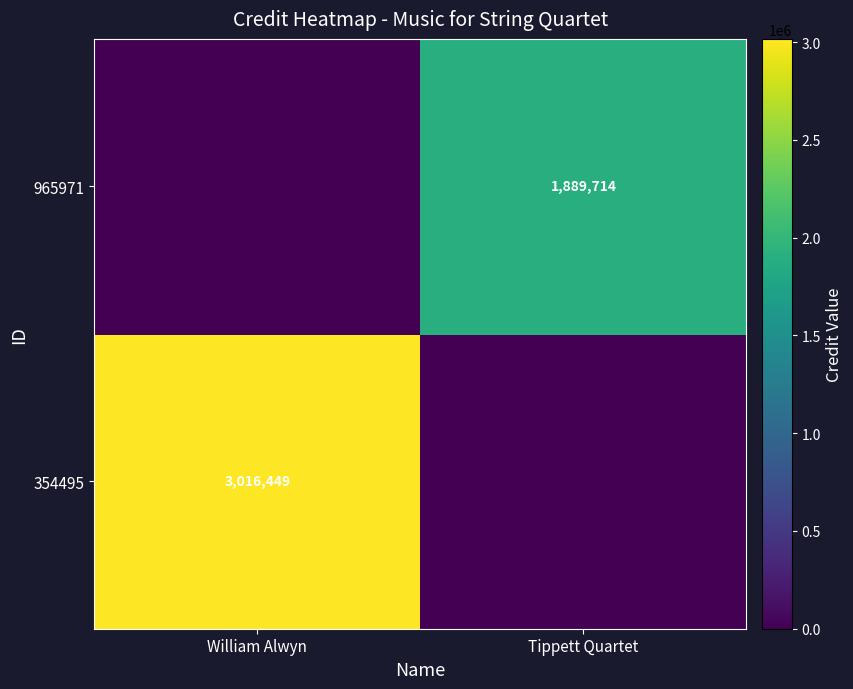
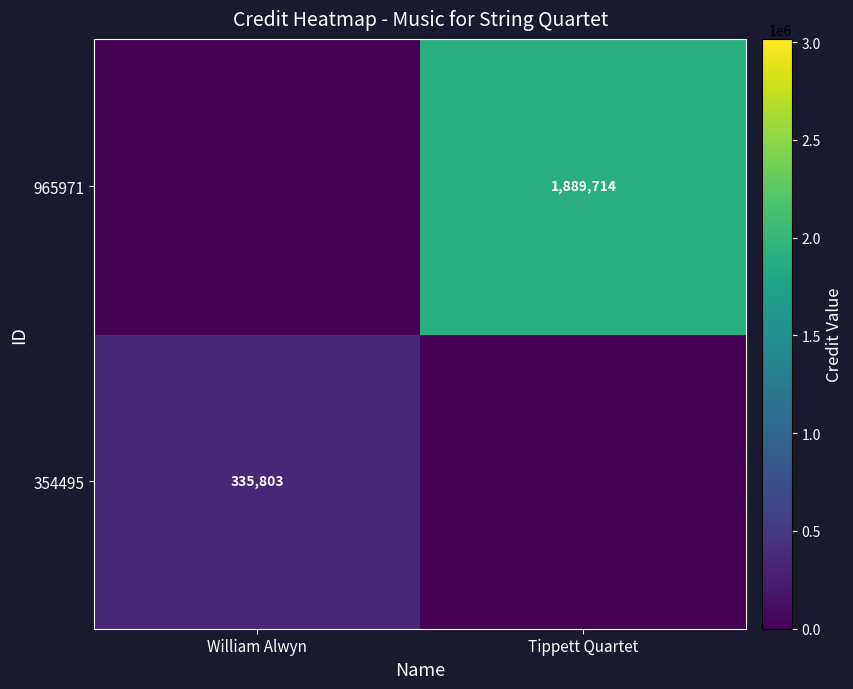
  {
    "965971": {
      "Tippett Quartet": "1,889,714"
    },
    "354495": {
-     "William Alwyn": "3,016,449"
+     "William Alwyn": "335,803"
    }
  }
